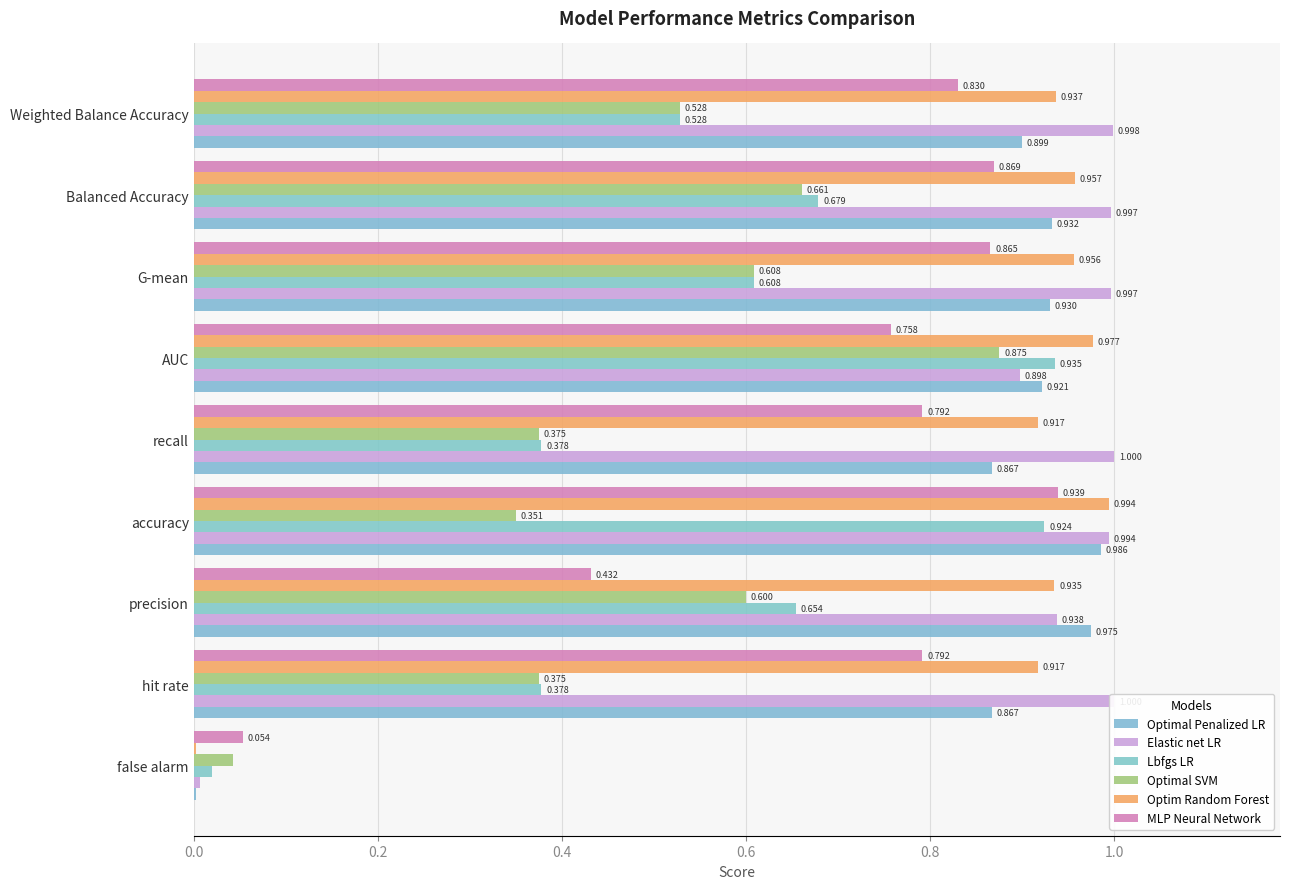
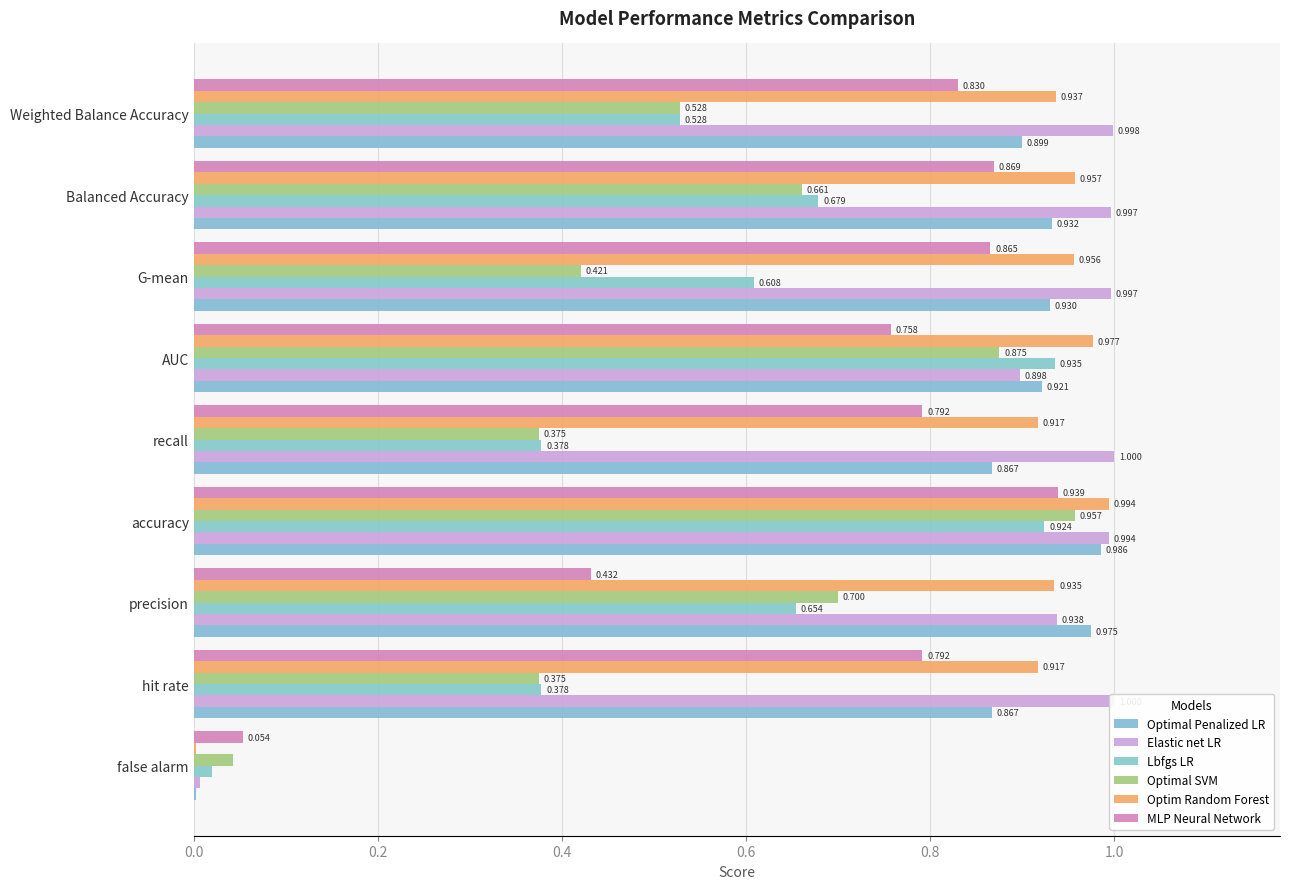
  {
    "Optimal SVM": {
      "Weighted Balance Accuracy": 0.528,
      "Balanced Accuracy": 0.661,
-     "G-mean": 0.608,
+     "G-mean": 0.421,
      "AUC": 0.875,
      "recall": 0.375,
-     "accuracy": 0.351,
-     "precision": 0.600,
+     "accuracy": 0.957,
+     "precision": 0.700,
      "hit rate": 0.375
    },
    "Optim Random Forest": {
      "Weighted Balance Accuracy": 0.937,
      "Balanced Accuracy": 0.957,
      "G-mean": 0.956,
      "AUC": 0.977,
      "recall": 0.917,
      "accuracy": 0.994,
      "precision": 0.935,
      "hit rate": 0.917
    }
  }
